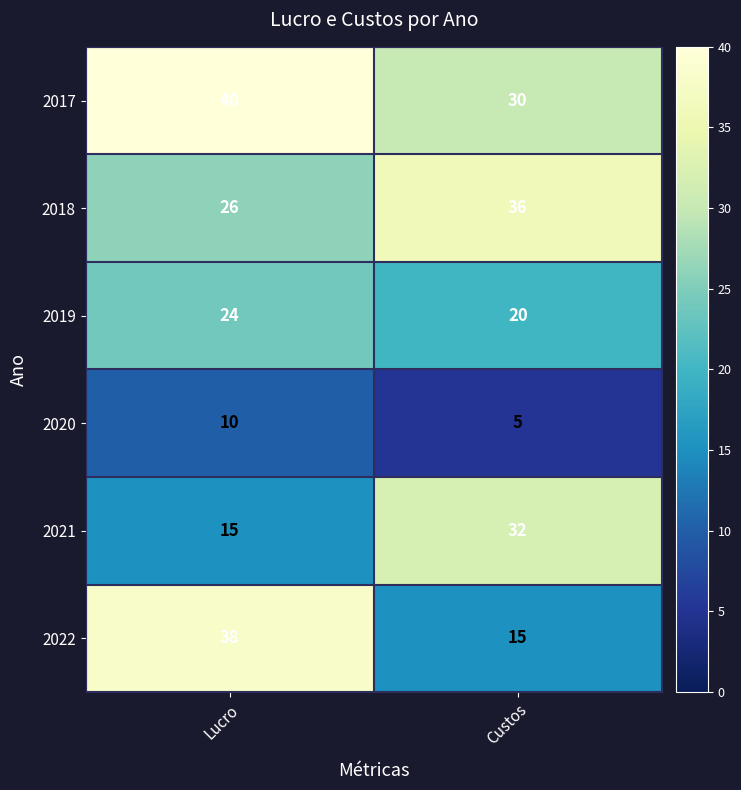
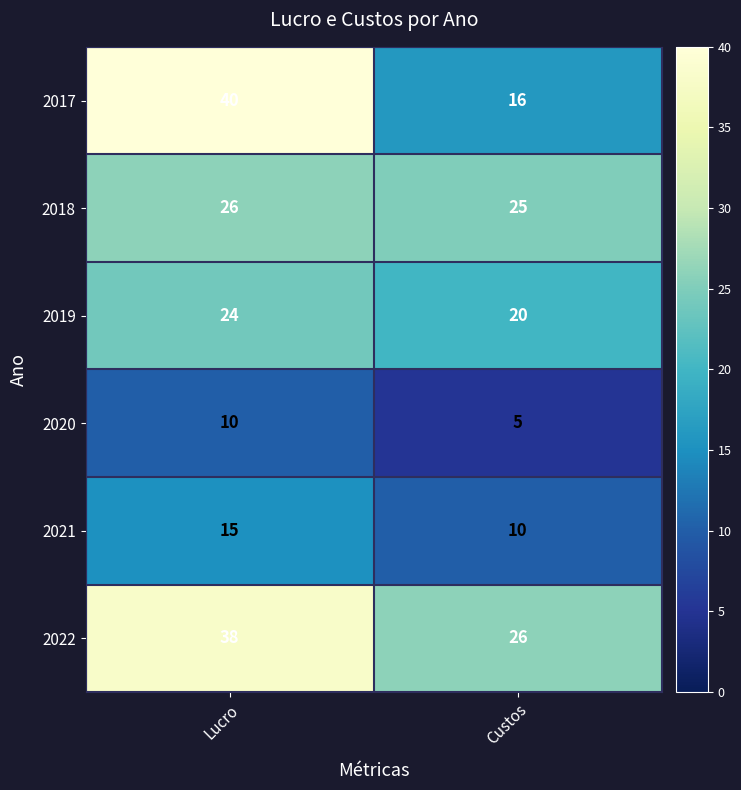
  {
    "2017": {
-     "Custos": 30
+     "Custos": 16
    },
    "2018": {
      "Lucro": 26,
-     "Custos": 36
+     "Custos": 25
    },
    "2019": {
      "Lucro": 24,
      "Custos": 20
    },
    "2020": {
      "Lucro": 10,
      "Custos": 5
    },
    "2021": {
      "Lucro": 15,
-     "Custos": 32
+     "Custos": 10
    },
    "2022": {
      "Lucro": 38,
-     "Custos": 15
+     "Custos": 26
    }
  }
